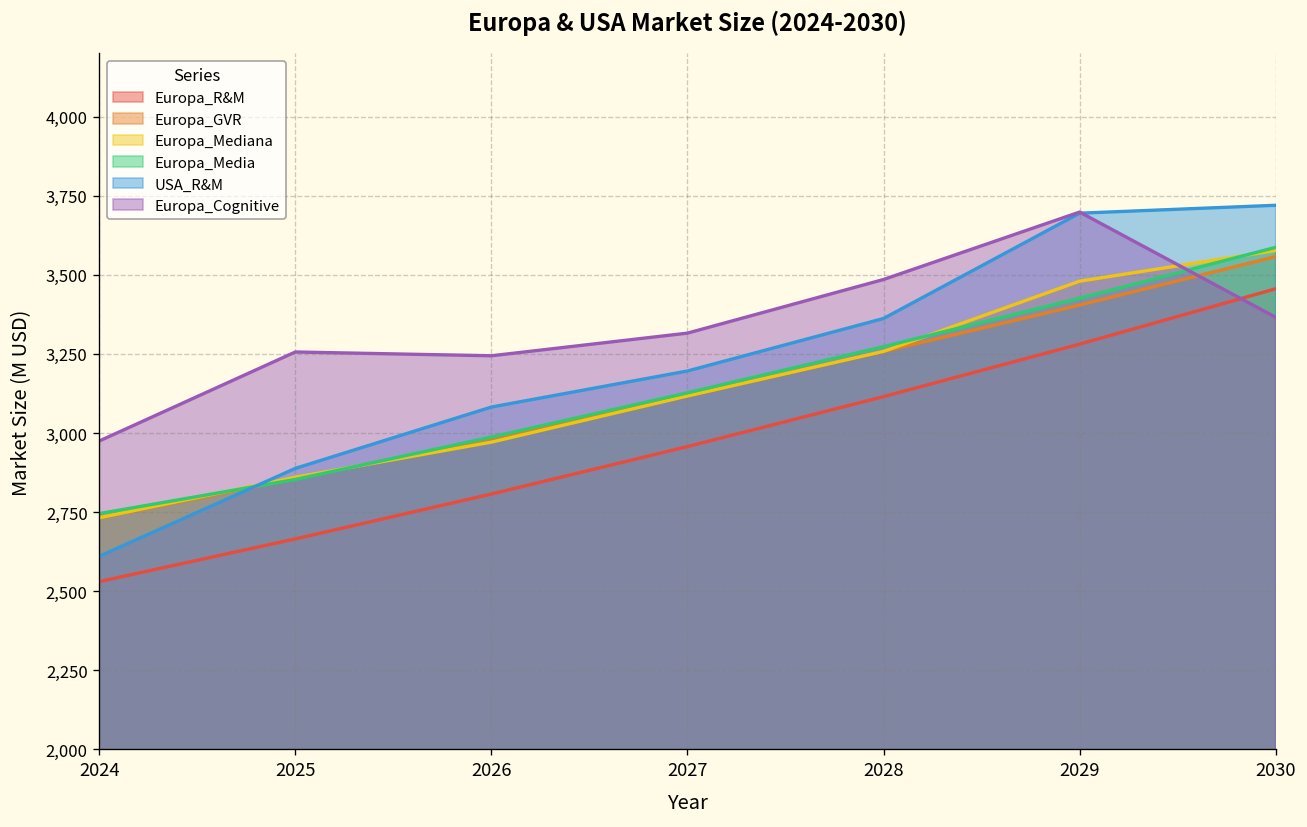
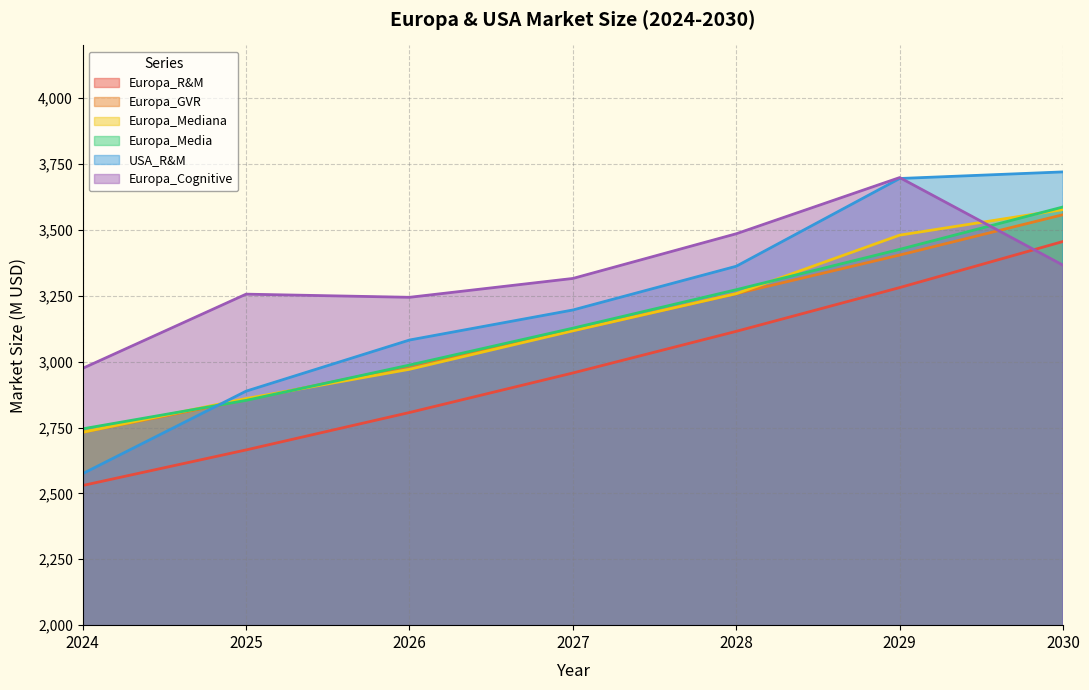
  {
    "Europa_Media": {
      "2024": "2,750",
      "2028": "3,270",
      "2029": "3,430",
      "2030": "3,590"
    },
    "USA_R&M": {
-     "2024": "2,610",
+     "2024": "2,580",
      "2025": "2,890",
      "2026": "3,080",
      "2027": "3,200",
      "2028": "3,360",
      "2030": "3,720"
    },
    "Europa_Cognitive": {
      "2024": "2,970",
      "2025": "3,260",
      "2026": "3,240",
      "2027": "3,320",
      "2028": "3,490",
      "2030": "3,370"
    }
  }
